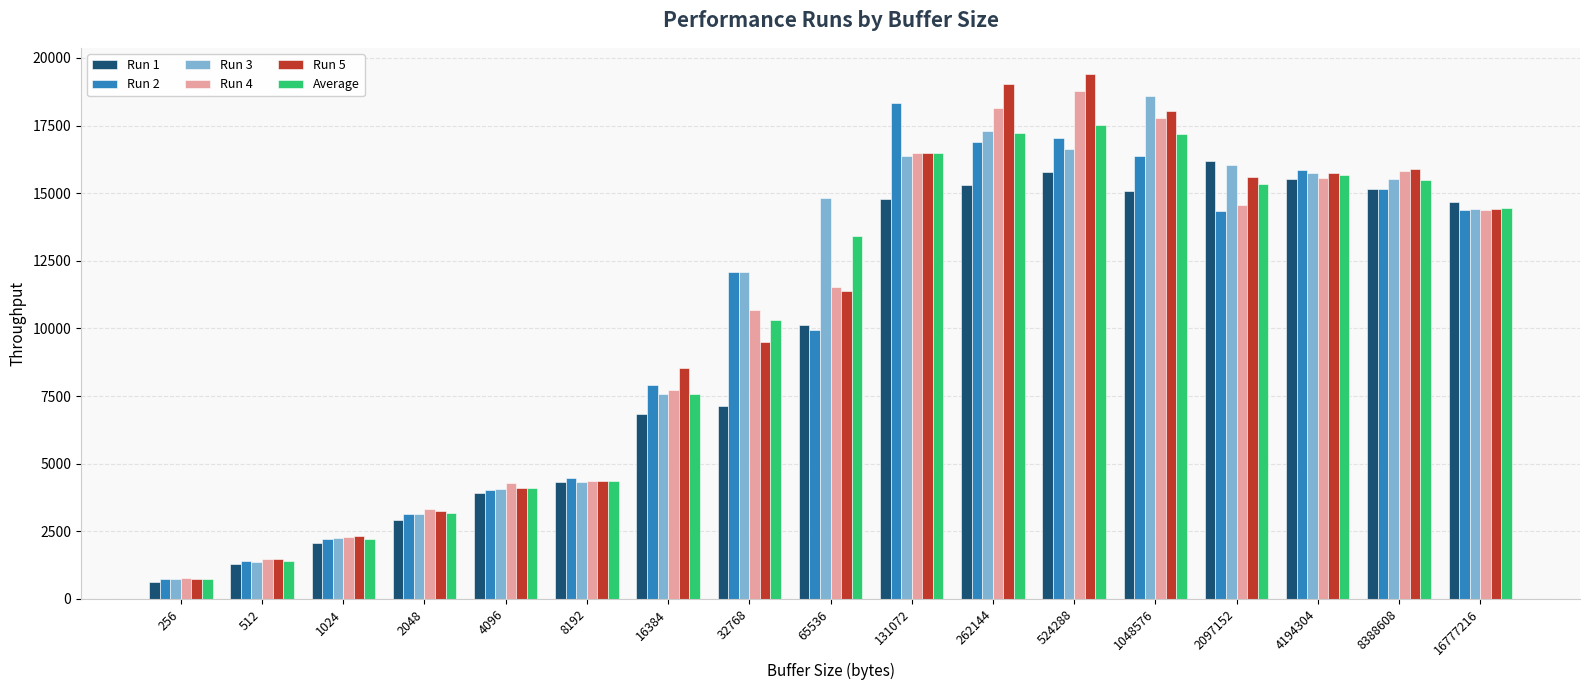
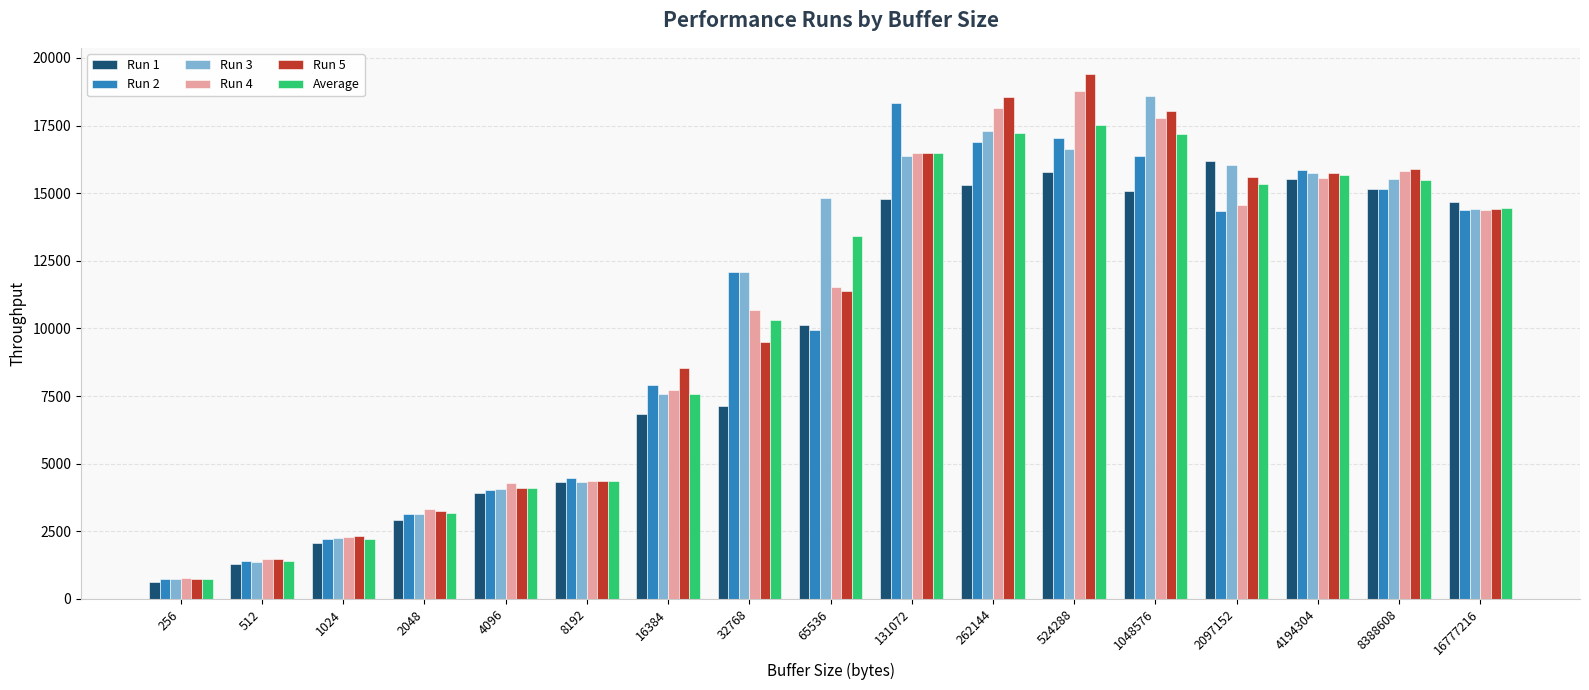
  {
    "Run 1": {
      "256": 600,
      "512": 1300,
      "1024": 2100,
      "2048": 2900,
      "4096": 3900,
      "8192": 4300,
      "16384": 6800,
      "32768": 7100,
      "65536": 10100,
      "131072": 14800,
      "262144": 15300,
      "524288": 15800,
      "1048576": 15100,
      "2097152": 16200,
      "4194304": 15500,
      "8388608": 15100,
      "16777216": 14700
    },
    "Run 2": {
      "256": 700,
      "512": 1400,
      "1024": 2200,
      "2048": 3100,
      "4096": 4000,
      "8192": 4500,
      "16384": 7900,
      "32768": 12100,
      "65536": 10000,
      "131072": 18300,
      "262144": 16900,
      "524288": 17100,
      "1048576": 16400,
      "2097152": 14300,
      "4194304": 15900,
      "8388608": 15100,
      "16777216": 14400
    },
    "Run 3": {
      "256": 800,
      "512": 1400,
      "1024": 2200,
      "2048": 3100,
      "4096": 4100,
      "8192": 4300,
      "16384": 7600,
      "32768": 12100,
      "65536": 14800,
      "131072": 16400,
      "262144": 17300,
      "524288": 16600,
      "1048576": 18600,
      "2097152": 16000,
      "4194304": 15800,
      "8388608": 15500,
      "16777216": 14400
    },
    "Run 4": {
      "256": 800,
      "512": 1500,
      "1024": 2300,
      "2048": 3300,
      "4096": 4300,
      "8192": 4400,
      "16384": 7700,
      "32768": 10700,
      "65536": 11500,
      "131072": 16500,
      "262144": 18200,
      "524288": 18800,
      "1048576": 17800,
      "2097152": 14600,
      "4194304": 15600,
      "8388608": 15800,
      "16777216": 14400
    },
    "Run 5": {
      "256": 800,
      "512": 1500,
      "1024": 2300,
      "2048": 3300,
      "4096": 4100,
      "8192": 4400,
      "16384": 8500,
      "32768": 9500,
      "65536": 11400,
      "131072": 16500,
-     "262144": 19000,
+     "262144": 18500,
      "524288": 19400,
      "1048576": 18000,
      "2097152": 15600,
      "4194304": 15700,
      "8388608": 15900,
      "16777216": 14400
    },
    "Average": {
      "256": 700,
      "512": 1400,
      "1024": 2200,
      "2048": 3200,
      "4096": 4100,
      "8192": 4400,
      "16384": 7600,
      "32768": 10300,
      "65536": 13400,
      "131072": 16500,
      "262144": 17200,
      "524288": 17500,
      "1048576": 17200,
      "2097152": 15300,
      "4194304": 15700,
      "8388608": 15500,
      "16777216": 14500
    }
  }
